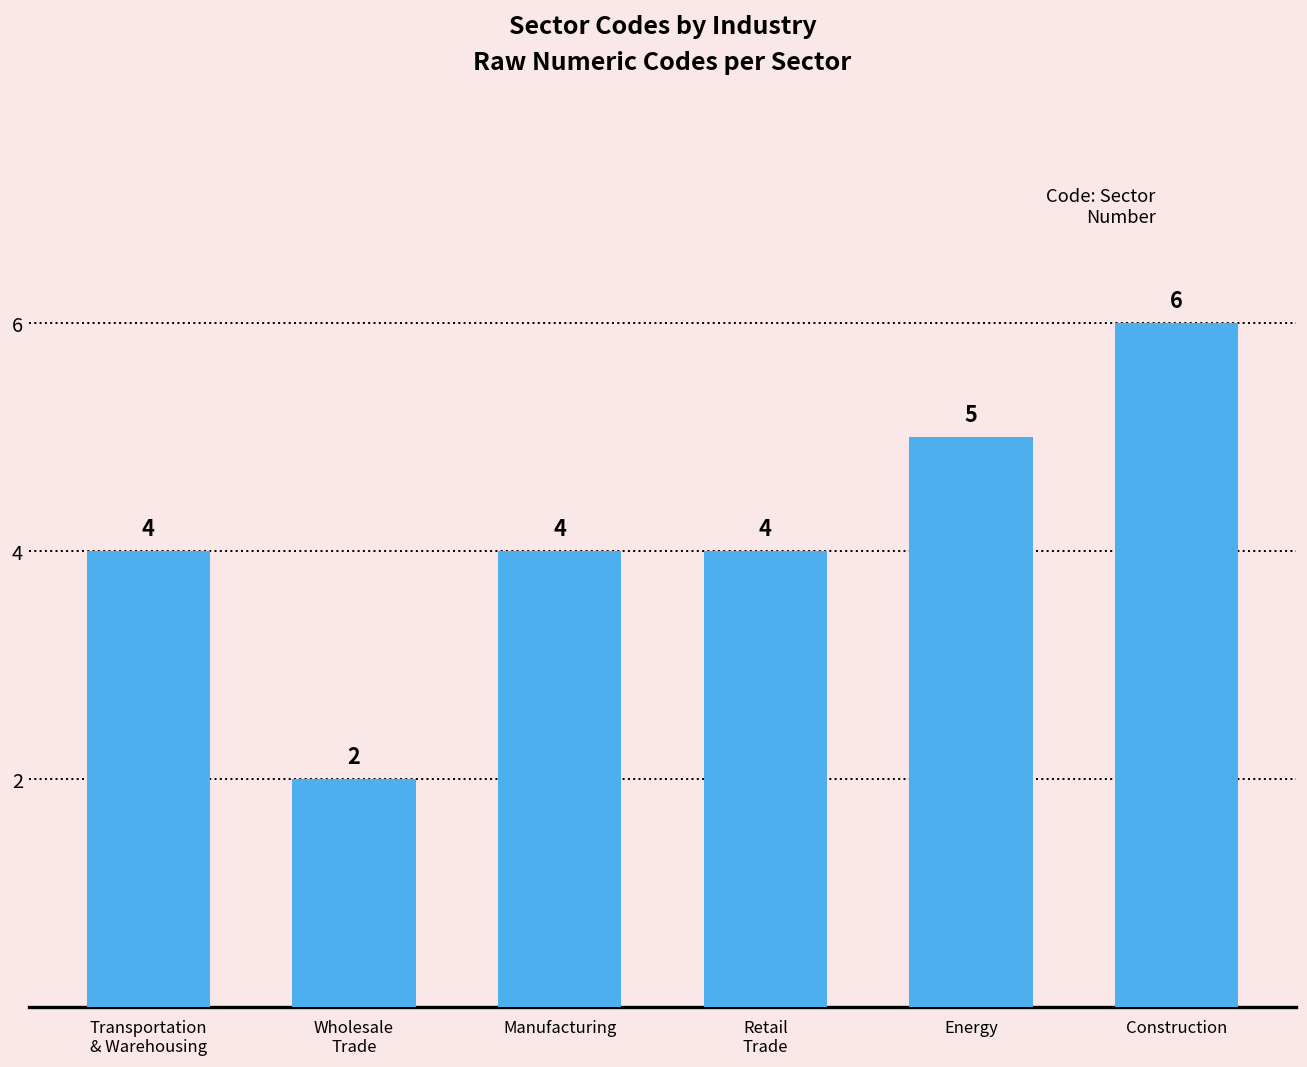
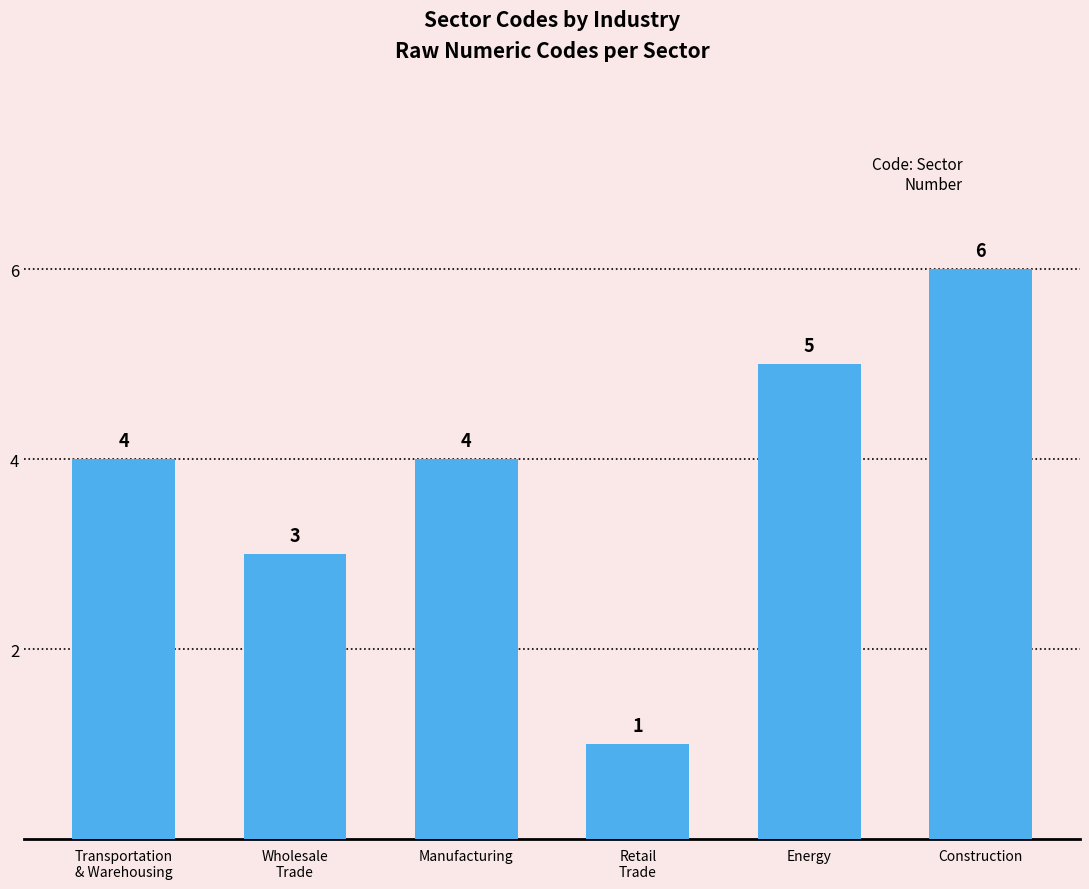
  {
    "Transportation & Warehousing": 4,
-   "Wholesale Trade": 2,
+   "Wholesale Trade": 3,
    "Manufacturing": 4,
-   "Retail Trade": 4,
+   "Retail Trade": 1,
    "Energy": 5,
    "Construction": 6
  }
